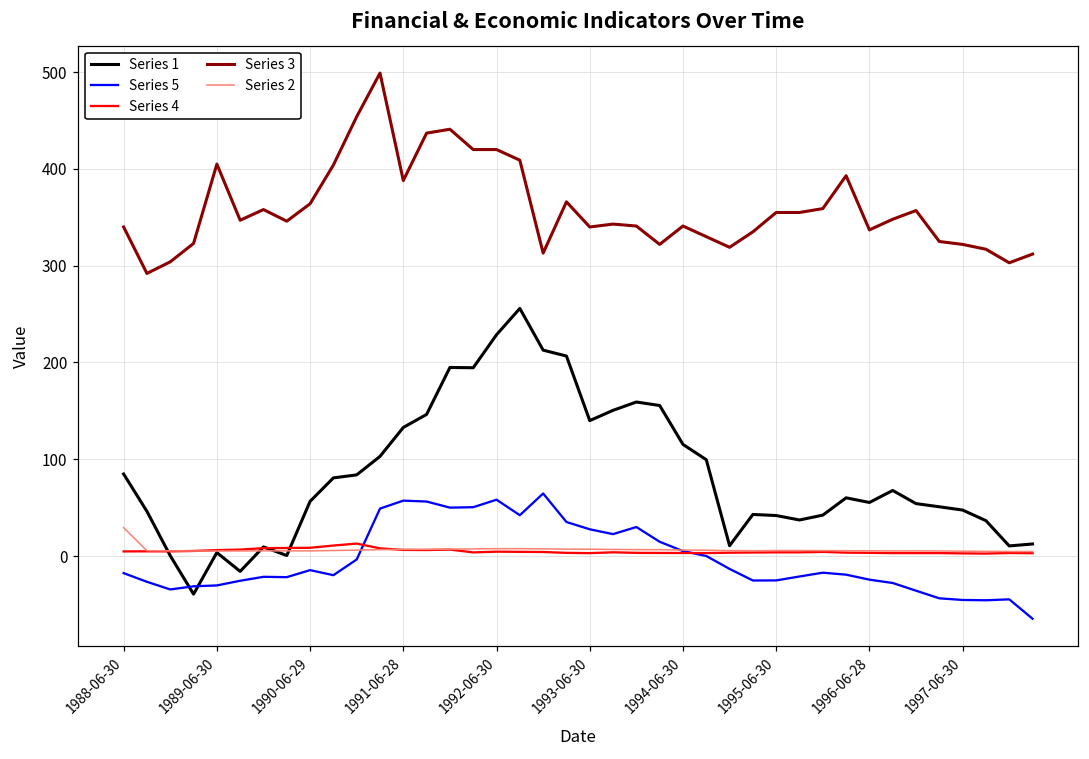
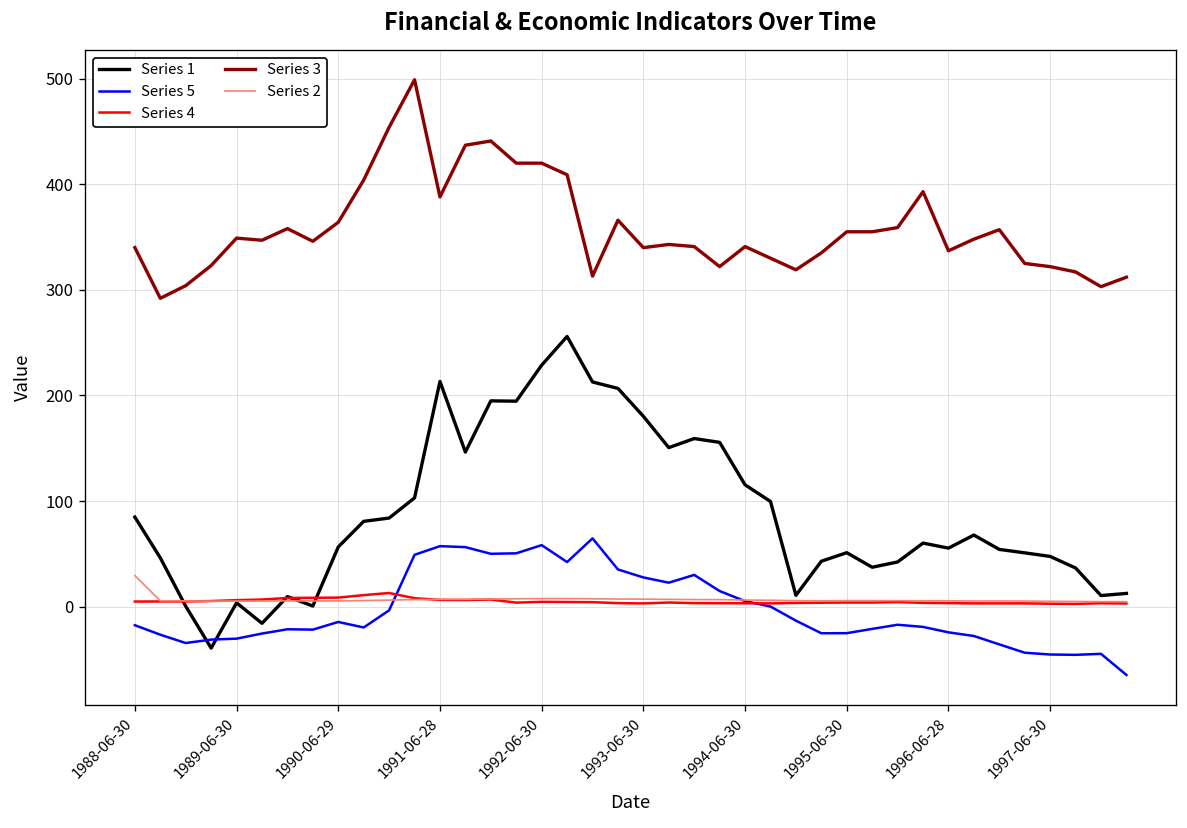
  {
    "Series 1": {
      "1988-06-30": 80,
      "1990-06-29": 60,
-     "1991-06-28": 130,
+     "1991-06-28": 210,
      "1992-06-30": 230,
-     "1993-06-30": 140,
+     "1993-06-30": 180,
      "1994-06-30": 120,
-     "1995-06-30": 40,
+     "1995-06-30": 50,
      "1996-06-28": 60,
      "1997-06-30": 50
    },
    "Series 5": {
      "1988-06-30": -20,
      "1989-06-30": -30,
      "1990-06-29": -10,
      "1991-06-28": 60,
      "1992-06-30": 60,
      "1993-06-30": 30,
      "1995-06-30": -30,
      "1996-06-28": -20,
      "1997-06-30": -50
    },
    "Series 4": {
      "1988-06-30": 0,
      "1990-06-29": 10,
      "1992-06-30": 0,
      "1993-06-30": 0
    },
    "Series 3": {
      "1988-06-30": 340,
-     "1989-06-30": 410,
+     "1989-06-30": 350,
      "1990-06-29": 360,
      "1991-06-28": 390,
      "1992-06-30": 420,
      "1993-06-30": 340,
      "1994-06-30": 340,
      "1995-06-30": 360,
      "1996-06-28": 340,
      "1997-06-30": 320
    },
    "Series 2": {
      "1988-06-30": 30,
      "1990-06-29": 10,
      "1992-06-30": 10,
      "1993-06-30": 10
    }
  }
